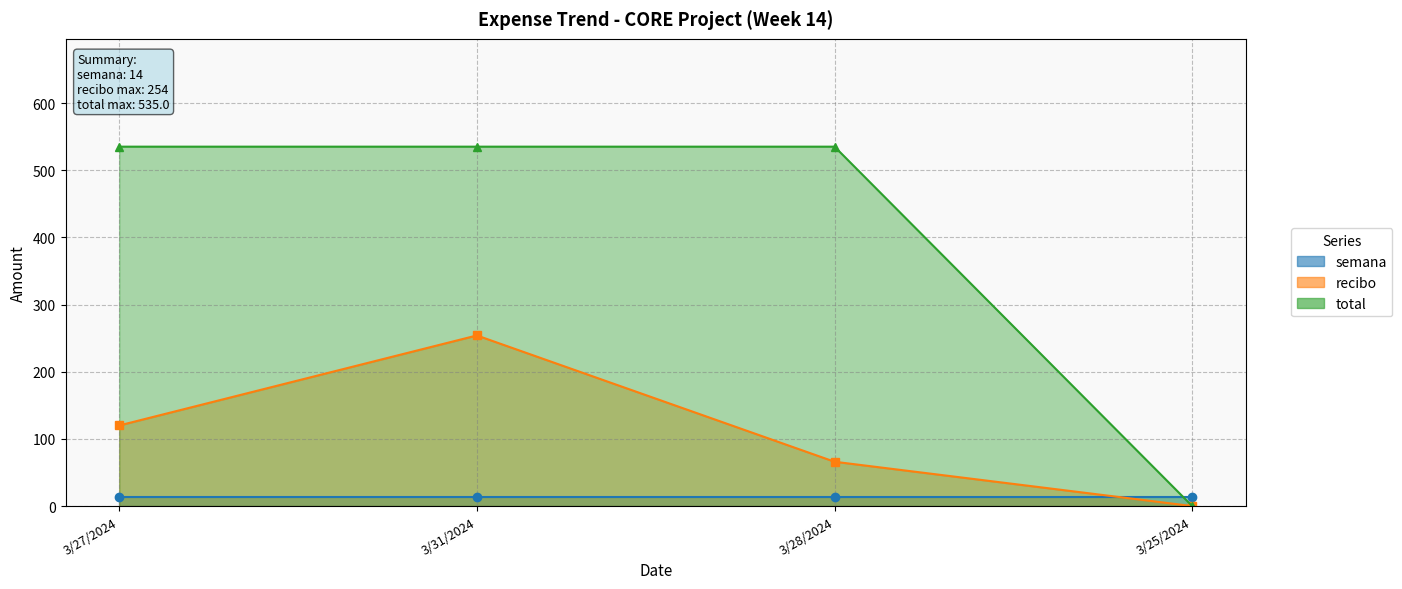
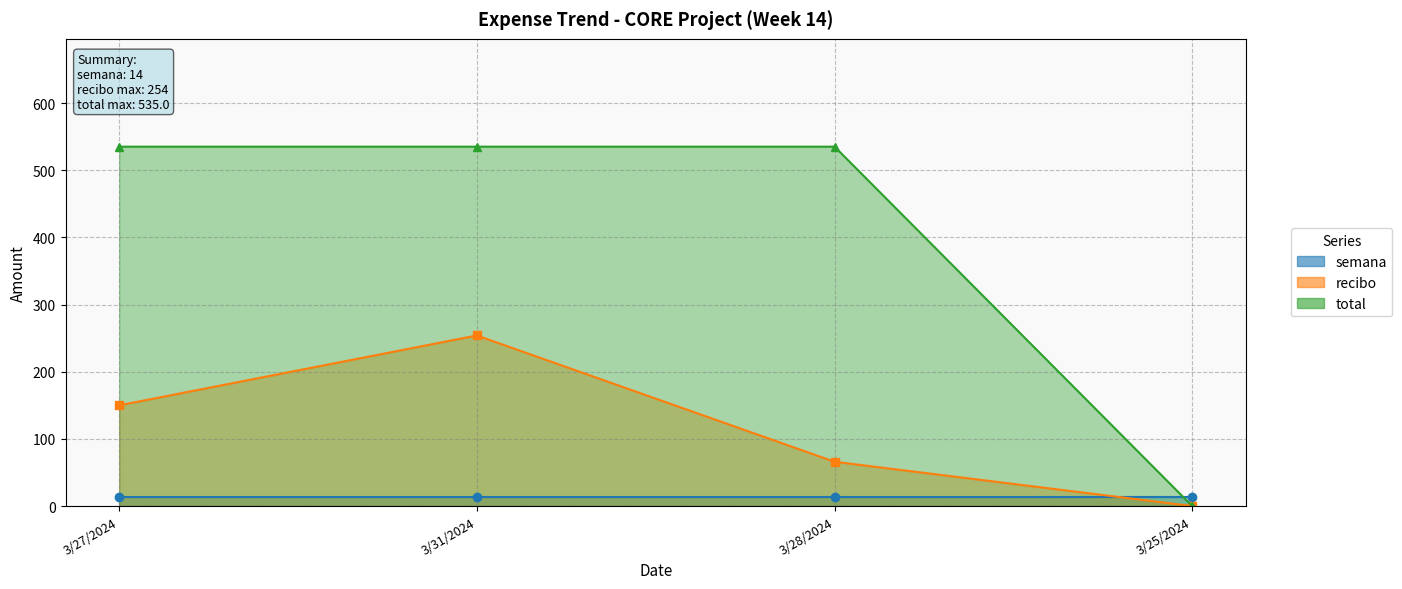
  {
    "semana": {
      "3/27/2024": 10,
      "3/31/2024": 10,
      "3/28/2024": 10,
      "3/25/2024": 10
    },
    "recibo": {
-     "3/27/2024": 120,
+     "3/27/2024": 150,
      "3/31/2024": 250,
      "3/28/2024": 70
    },
    "total": {
      "3/27/2024": 540,
      "3/31/2024": 540,
      "3/28/2024": 540
    }
  }
